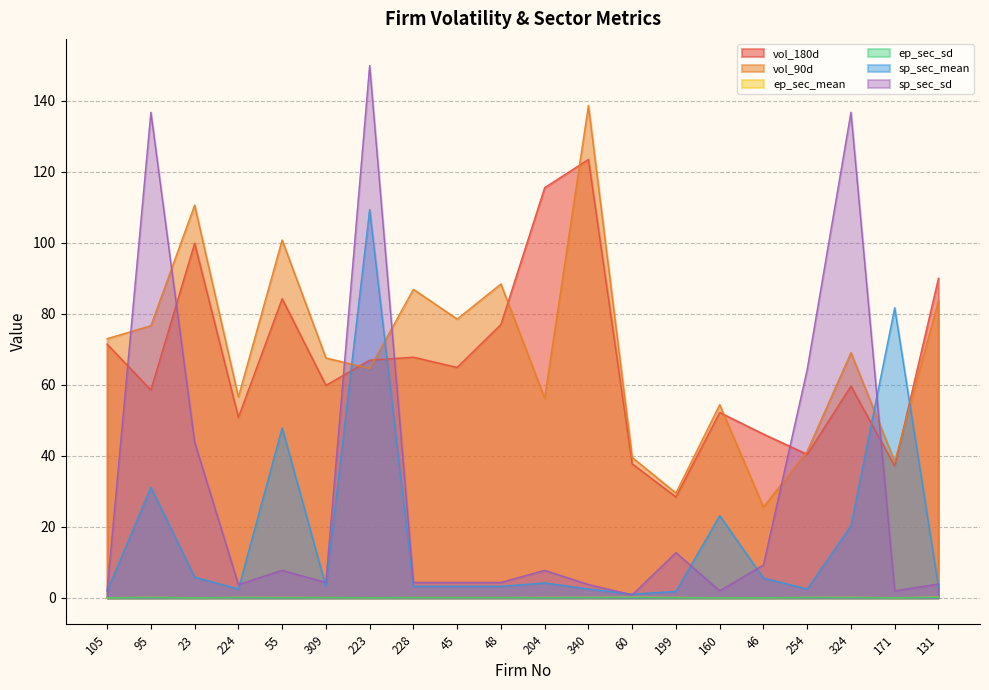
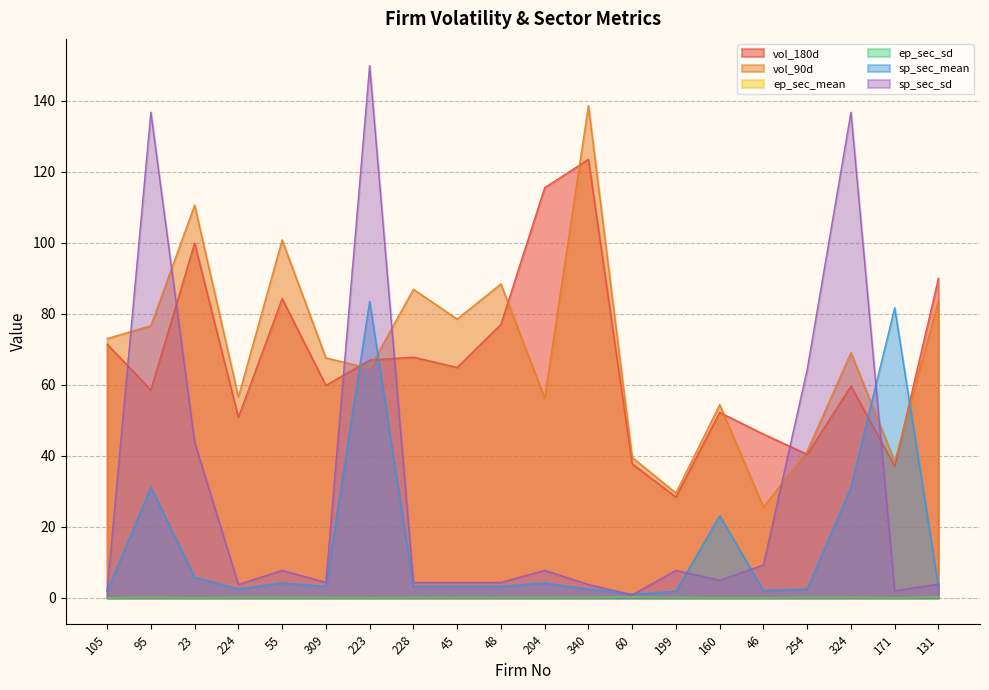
  {
    "sp_sec_mean": {
      "95": 31,
      "23": 6,
      "224": 2,
-     "55": 48,
+     "55": 4,
      "309": 3,
-     "223": 109,
+     "223": 84,
      "228": 3,
      "45": 3,
      "48": 3,
      "204": 4,
      "340": 2,
      "199": 2,
      "160": 23,
-     "46": 6,
+     "46": 2,
      "254": 2,
-     "324": 20,
+     "324": 31,
      "171": 82,
      "131": 3
    },
    "sp_sec_sd": {
      "95": 137,
      "23": 44,
      "224": 4,
      "55": 8,
      "309": 4,
      "223": 150,
      "228": 4,
      "45": 4,
      "48": 4,
      "204": 8,
      "340": 4,
-     "199": 13,
-     "160": 2,
+     "199": 8,
+     "160": 5,
      "46": 9,
      "254": 64,
      "324": 137,
      "171": 2,
      "131": 4
    }
  }
